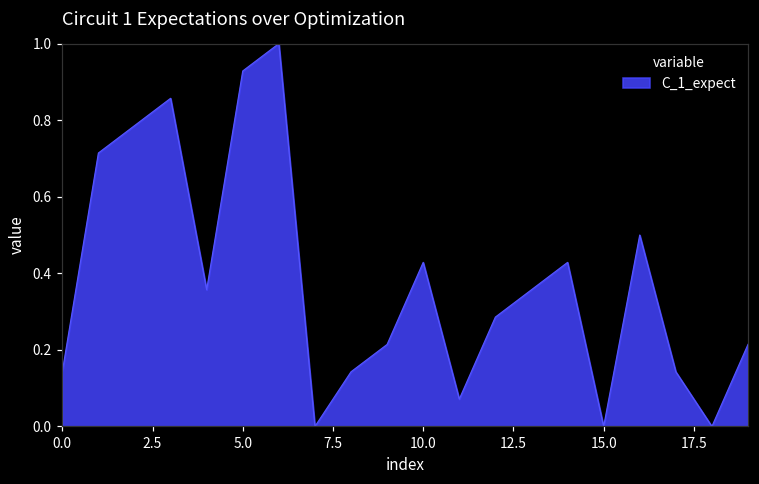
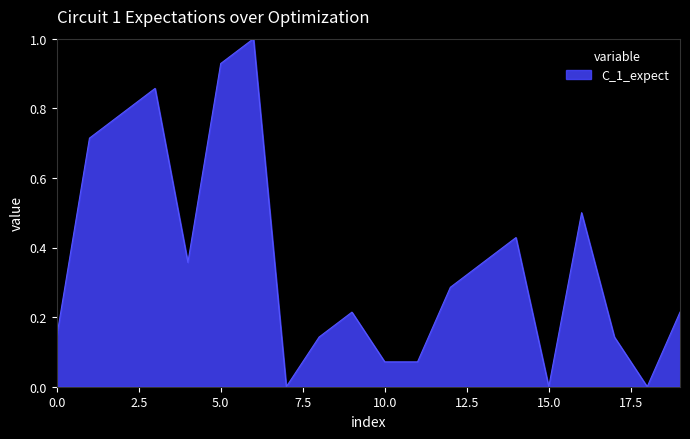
  {
    "0.0": 0.14,
    "5.0": 0.93,
-   "10.0": 0.43,
+   "10.0": 0.07,
    "15.0": 0.00
  }
